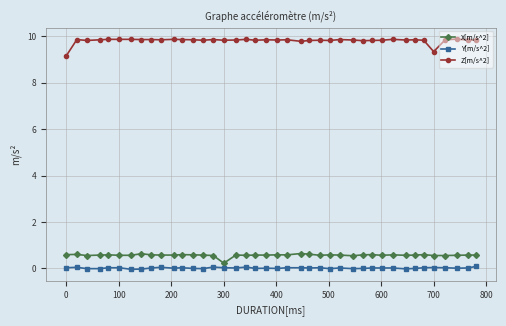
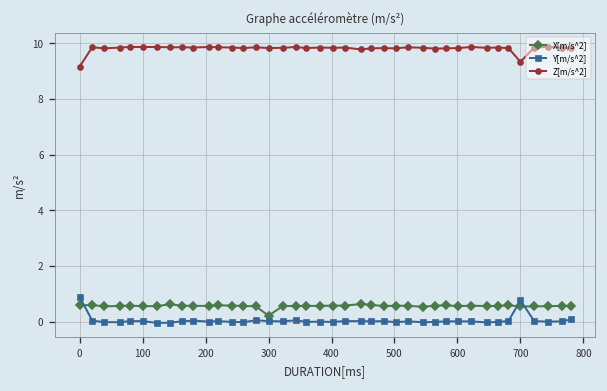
  {
    "X[m/s^2]": {
      "0": 0.6,
      "300": 0.2,
      "700": 0.6
    },
    "Y[m/s^2]": {
-     "0": 0.0,
+     "0": 0.9,
      "300": 0.0,
-     "700": 0.0
+     "700": 0.8
    },
    "Z[m/s^2]": {
      "0": 9.2,
      "300": 9.8,
      "700": 9.3
    }
  }
